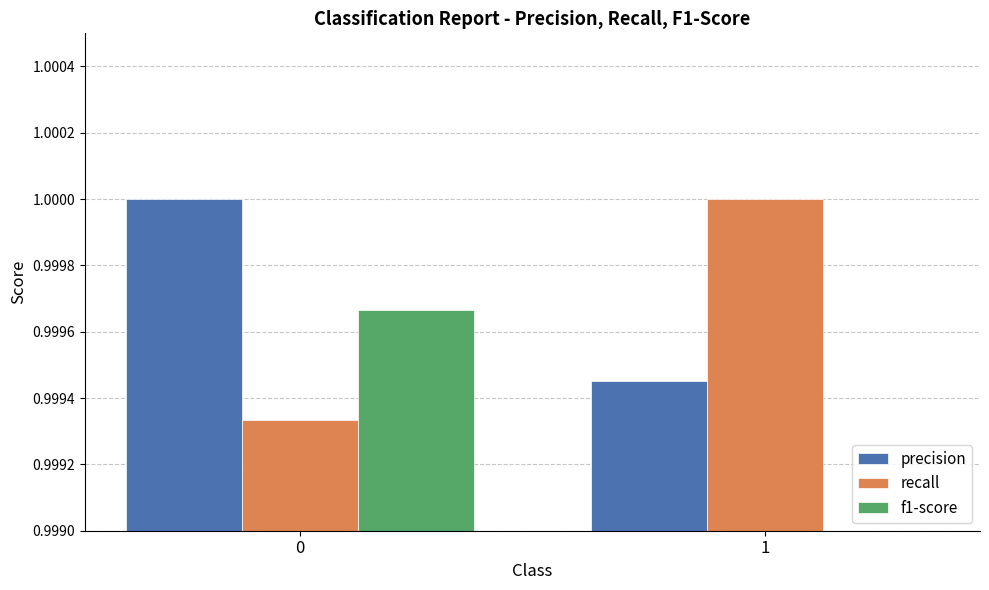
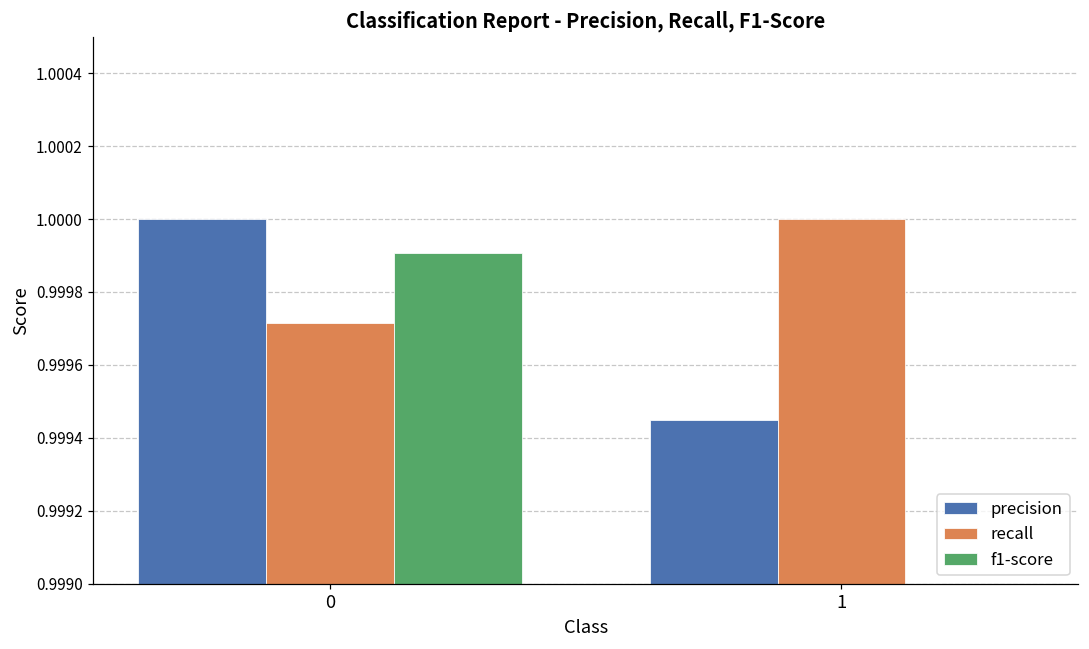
  {
    "precision": {
      "0": 1.00000,
      "1": 0.99945
    },
    "recall": {
-     "0": 0.99933,
+     "0": 0.99971,
      "1": 1.00000
    },
    "f1-score": {
-     "0": 0.99967
+     "0": 0.99991
    }
  }
